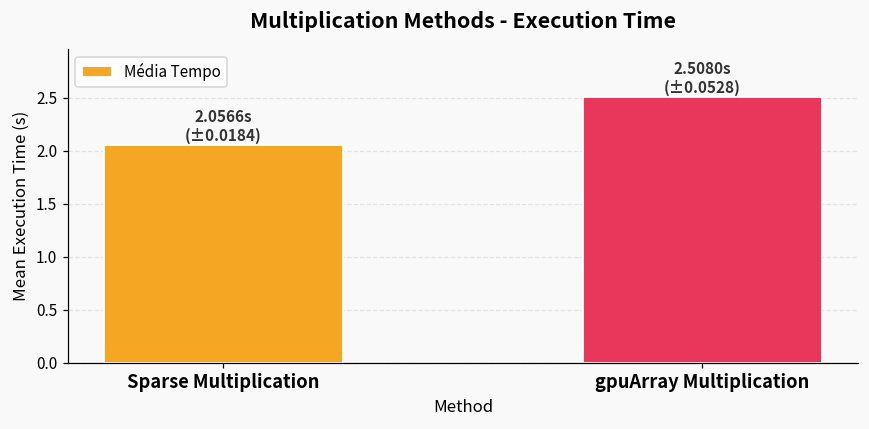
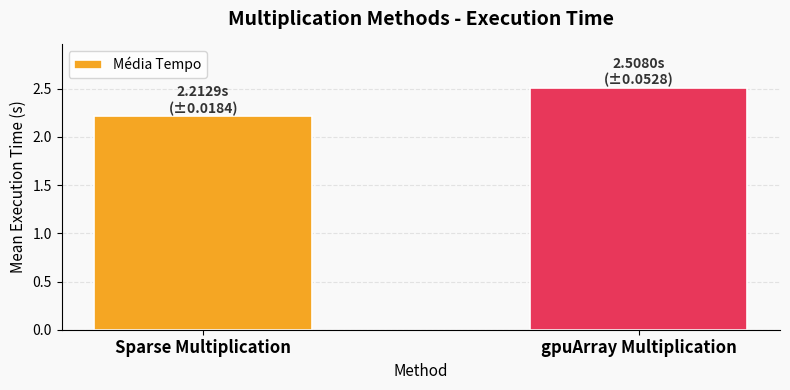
  {
-   "Sparse Multiplication": "2.0566s",
+   "Sparse Multiplication": "2.2129s",
    "gpuArray Multiplication": "2.5080s"
  }
